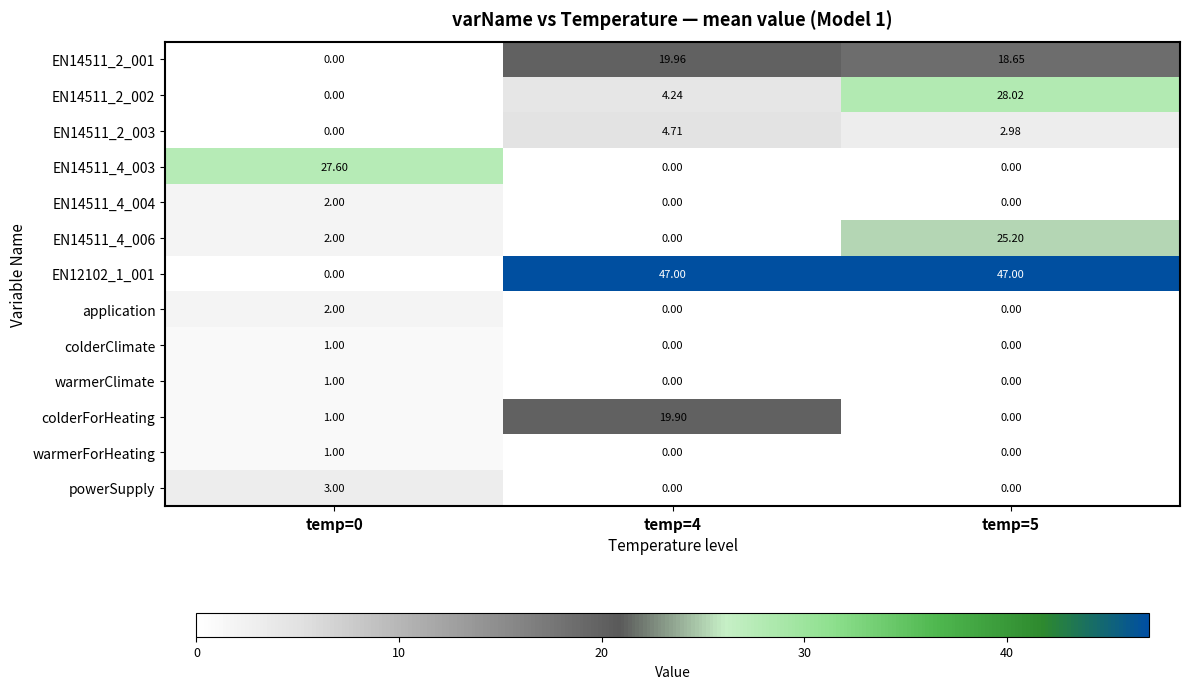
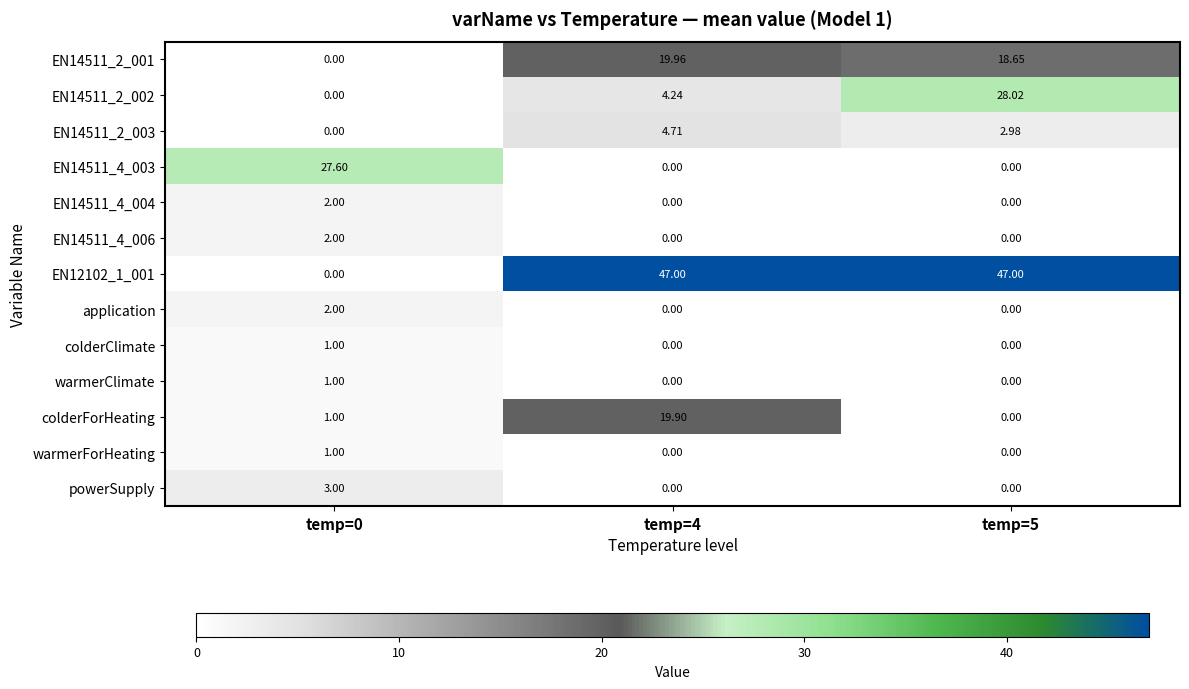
  {
    "EN14511_2_001": {
      "temp=0": 0.00,
      "temp=4": 19.96,
      "temp=5": 18.65
    },
    "EN14511_2_002": {
      "temp=0": 0.00,
      "temp=4": 4.24,
      "temp=5": 28.02
    },
    "EN14511_2_003": {
      "temp=0": 0.00,
      "temp=4": 4.71,
      "temp=5": 2.98
    },
    "EN14511_4_003": {
      "temp=0": 27.60,
      "temp=4": 0.00,
      "temp=5": 0.00
    },
    "EN14511_4_004": {
      "temp=0": 2.00,
      "temp=4": 0.00,
      "temp=5": 0.00
    },
    "EN14511_4_006": {
      "temp=0": 2.00,
      "temp=4": 0.00,
-     "temp=5": 25.20
+     "temp=5": 0.00
    },
    "EN12102_1_001": {
      "temp=0": 0.00,
      "temp=4": 47.00,
      "temp=5": 47.00
    },
    "application": {
      "temp=0": 2.00,
      "temp=4": 0.00,
      "temp=5": 0.00
    },
    "colderClimate": {
      "temp=0": 1.00,
      "temp=4": 0.00,
      "temp=5": 0.00
    },
    "warmerClimate": {
      "temp=0": 1.00,
      "temp=4": 0.00,
      "temp=5": 0.00
    },
    "colderForHeating": {
      "temp=0": 1.00,
      "temp=4": 19.90,
      "temp=5": 0.00
    },
    "warmerForHeating": {
      "temp=0": 1.00,
      "temp=4": 0.00,
      "temp=5": 0.00
    },
    "powerSupply": {
      "temp=0": 3.00,
      "temp=4": 0.00,
      "temp=5": 0.00
    }
  }
